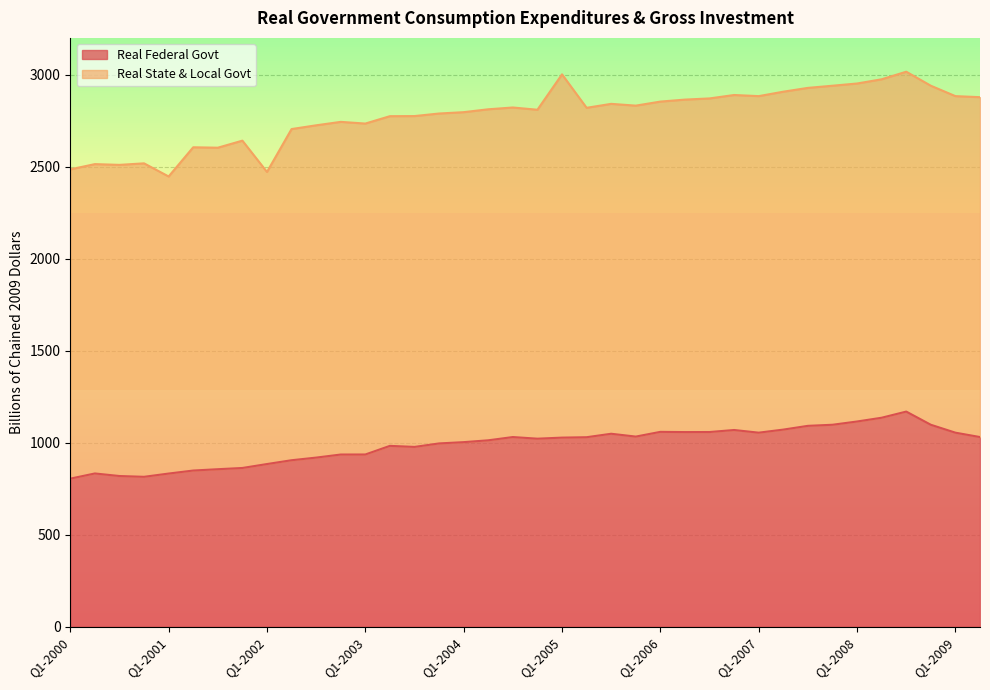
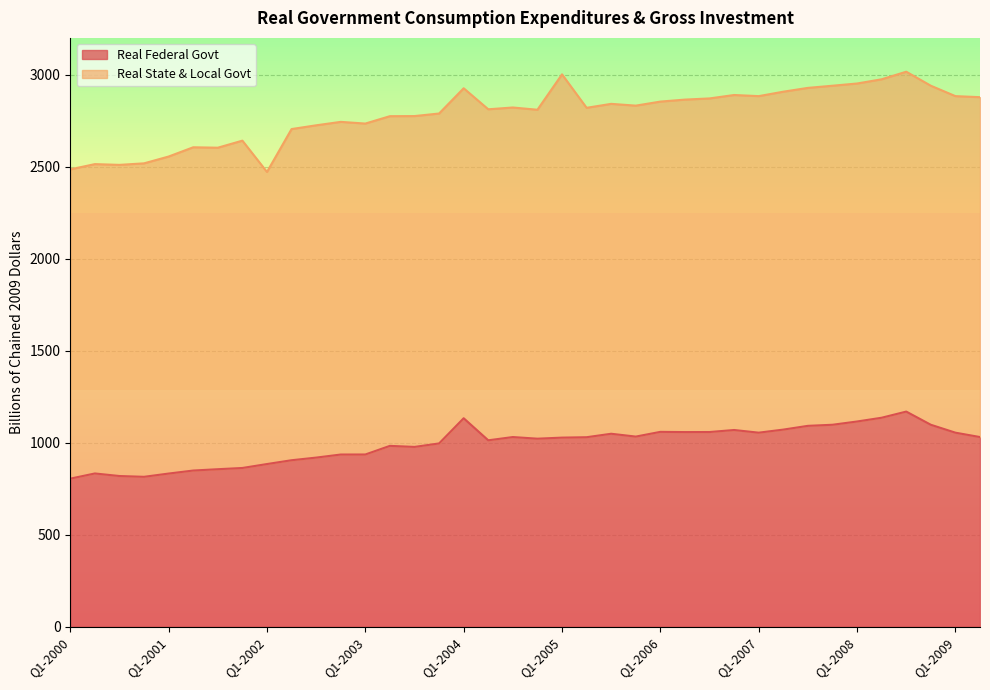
  {
    "Real Federal Govt": {
      "Q1-2000": 800,
      "Q1-2001": 830,
      "Q1-2002": 880,
      "Q1-2003": 940,
-     "Q1-2004": 1000,
+     "Q1-2004": 1130,
      "Q1-2005": 1030,
      "Q1-2006": 1060,
      "Q1-2007": 1050,
      "Q1-2008": 1120,
      "Q1-2009": 1050
    },
    "Real State & Local Govt": {
      "Q1-2000": 1680,
-     "Q1-2001": 1610,
+     "Q1-2001": 1720,
      "Q1-2002": 1590,
      "Q1-2003": 1800,
      "Q1-2004": 1790,
      "Q1-2005": 1970,
      "Q1-2006": 1790,
      "Q1-2007": 1830,
      "Q1-2008": 1840,
      "Q1-2009": 1830
    }
  }
